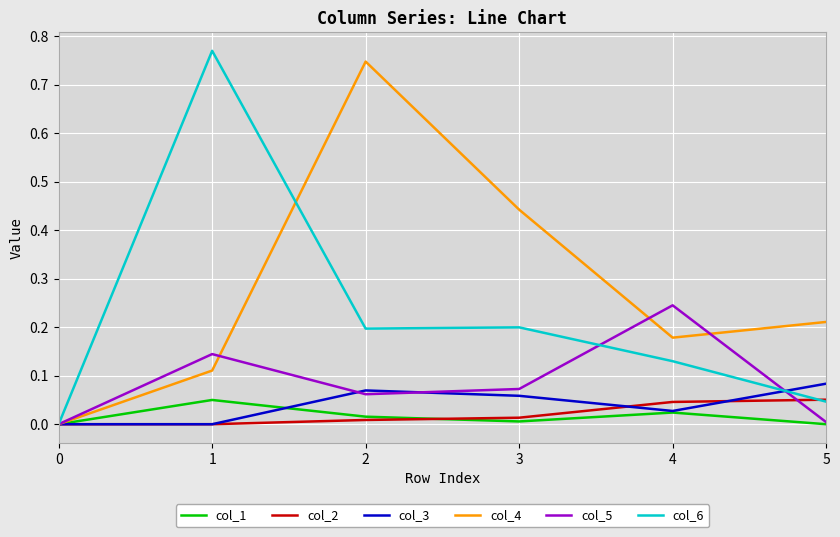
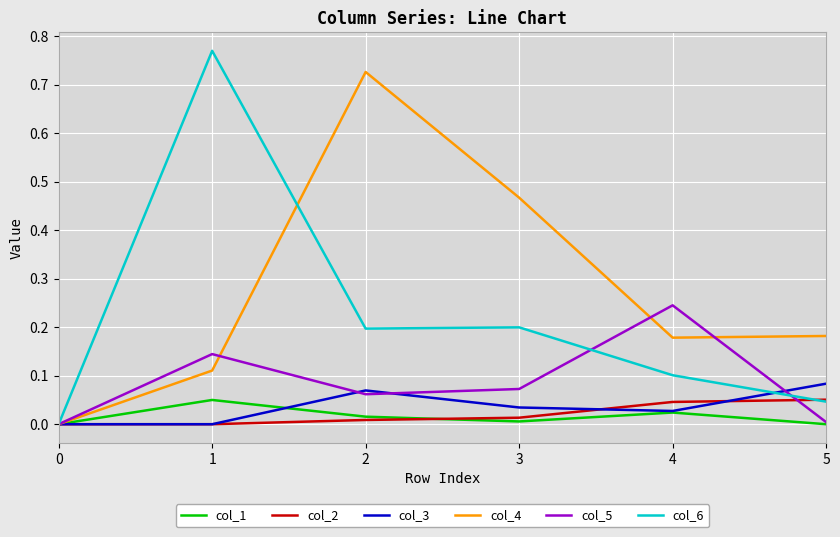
  {
    "col_1": {
      "1": 0.05,
      "2": 0.02,
      "3": 0.01
    },
    "col_2": {
      "2": 0.01,
      "3": 0.01,
      "4": 0.05
    },
    "col_3": {
      "2": 0.07,
-     "3": 0.06,
+     "3": 0.03,
      "5": 0.08
    },
    "col_4": {
      "1": 0.11,
-     "2": 0.75,
-     "3": 0.44,
+     "2": 0.73,
+     "3": 0.47,
      "4": 0.18,
-     "5": 0.21
+     "5": 0.18
    },
    "col_5": {
      "1": 0.14,
      "2": 0.06,
      "3": 0.07,
      "4": 0.25
    },
    "col_6": {
      "1": 0.77,
      "2": 0.20,
      "3": 0.20,
-     "4": 0.13
+     "4": 0.10
    }
  }
